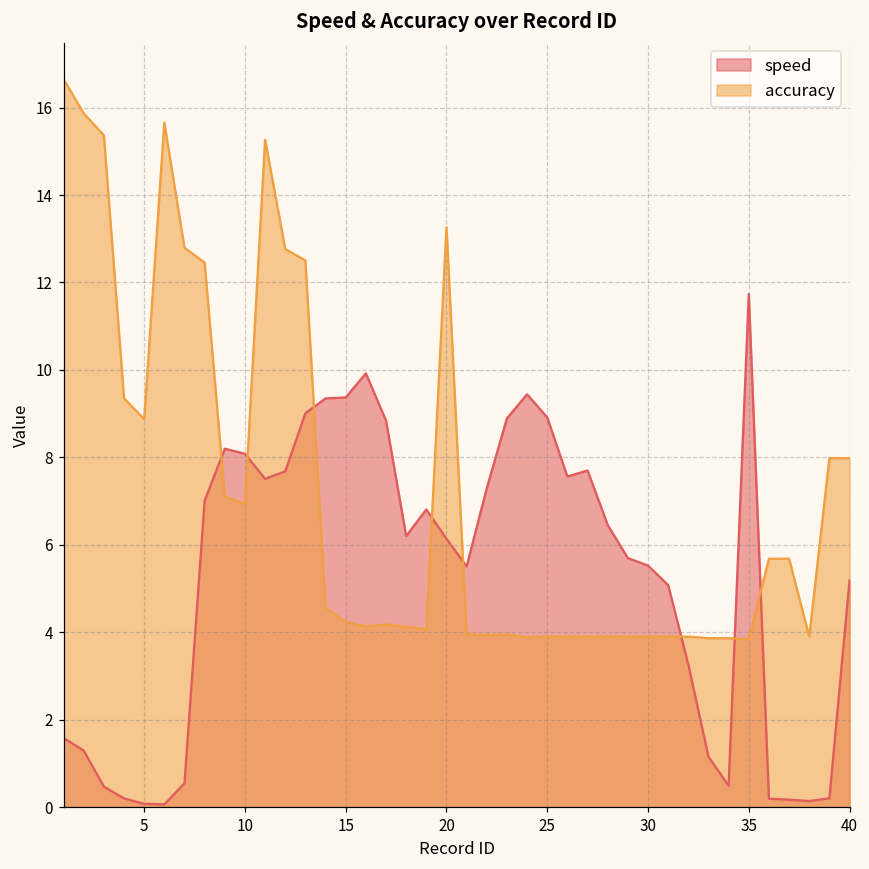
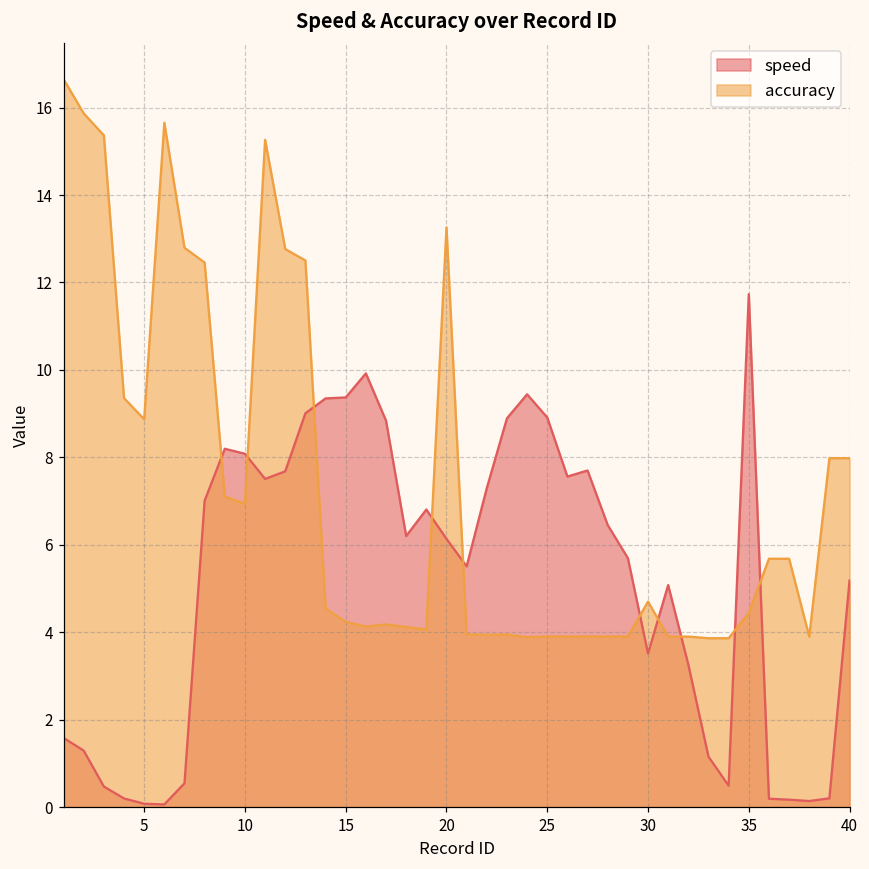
  {
    "speed": {
      "5": 0.1,
      "10": 8.1,
      "15": 9.4,
      "20": 6.1,
      "25": 8.9,
-     "30": 5.5,
+     "30": 3.5,
      "35": 11.7,
      "40": 5.2
    },
    "accuracy": {
      "5": 8.9,
      "10": 6.9,
      "15": 4.2,
      "20": 13.3,
      "25": 3.9,
-     "30": 3.9,
-     "35": 3.8,
+     "30": 4.7,
+     "35": 4.4,
      "40": 8.0
    }
  }
